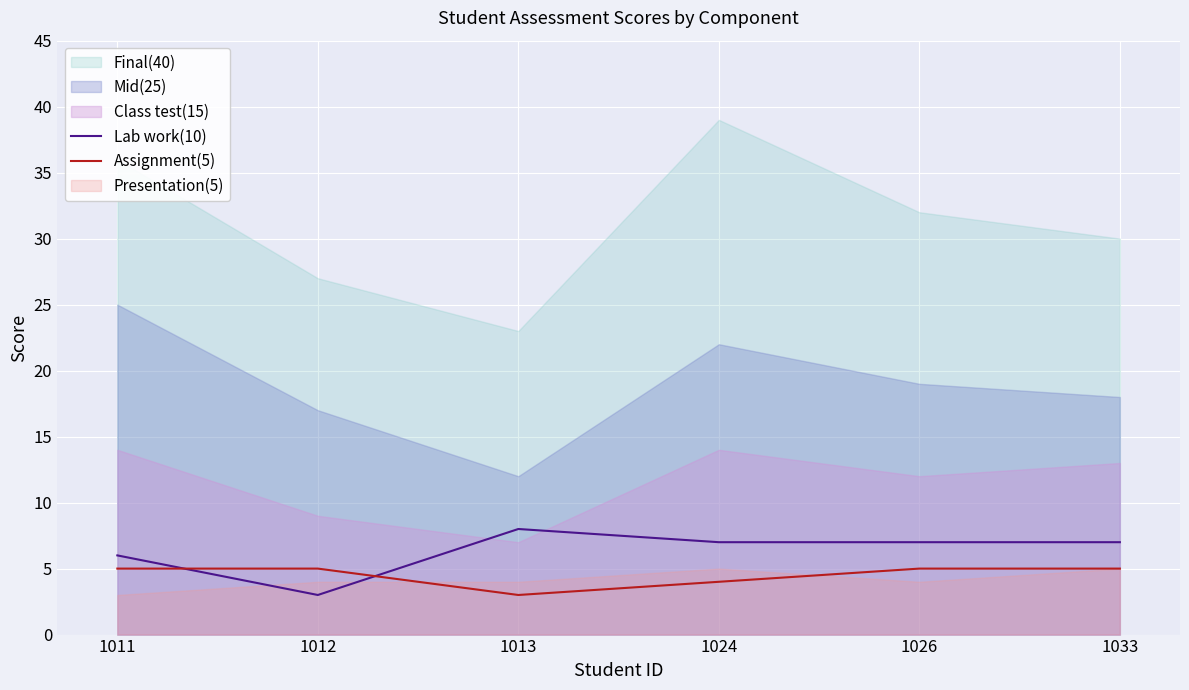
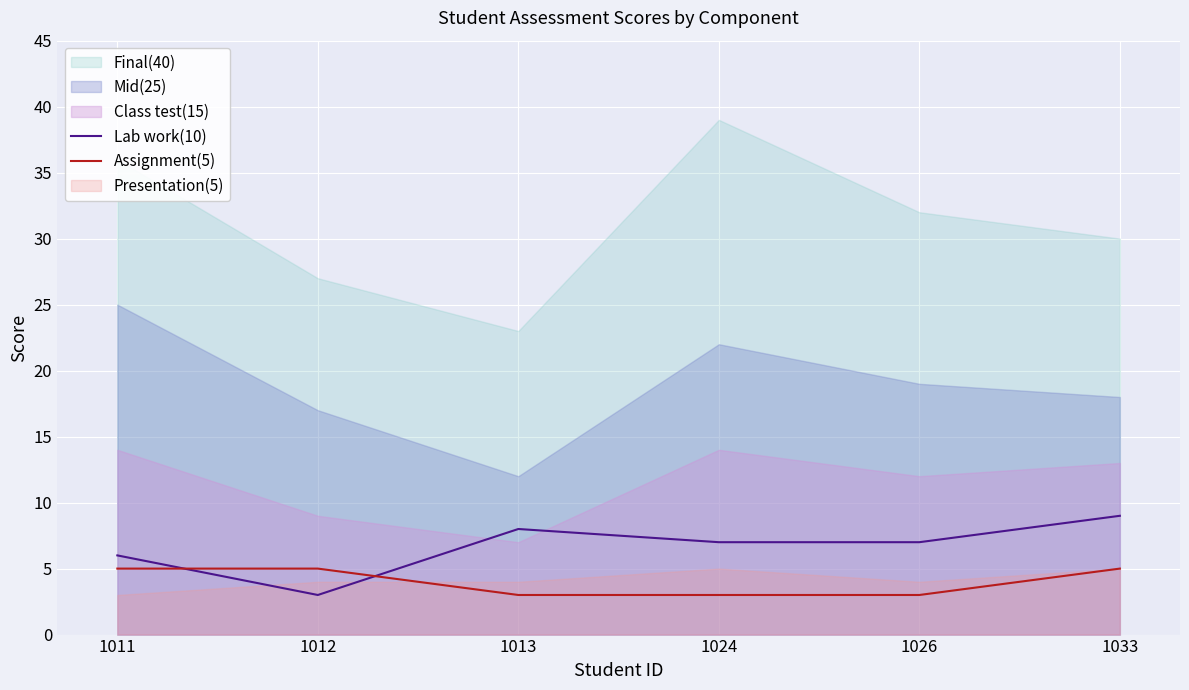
  {
    "Lab work(10)": {
      "1011": 6,
      "1012": 3,
      "1013": 8,
      "1024": 7,
      "1026": 7,
-     "1033": 7
+     "1033": 9
    },
    "Assignment(5)": {
      "1011": 5,
      "1012": 5,
      "1013": 3,
-     "1024": 4,
-     "1026": 5
+     "1024": 3,
+     "1026": 3
    }
  }
